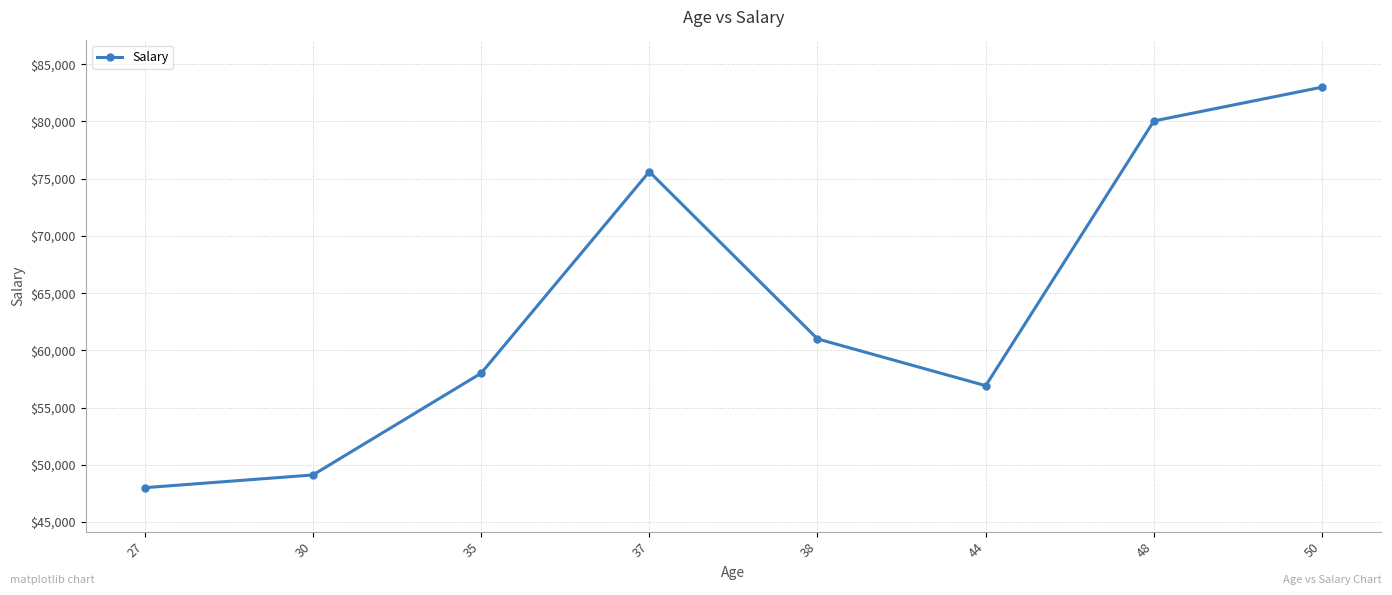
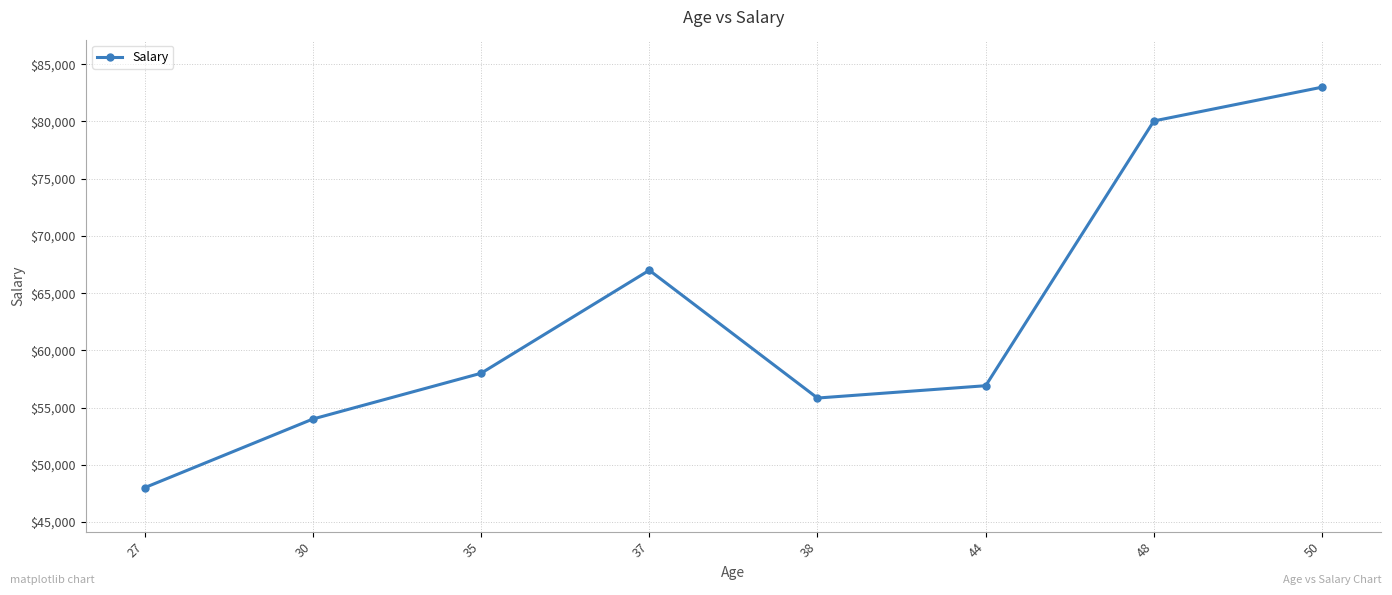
  {
    "27": "$48,000",
-   "30": "$49,100",
+   "30": "$54,000",
    "35": "$58,000",
-   "37": "$75,600",
-   "38": "$61,000",
+   "37": "$67,000",
+   "38": "$55,800",
    "44": "$56,900",
    "48": "$80,000",
    "50": "$83,000"
  }
